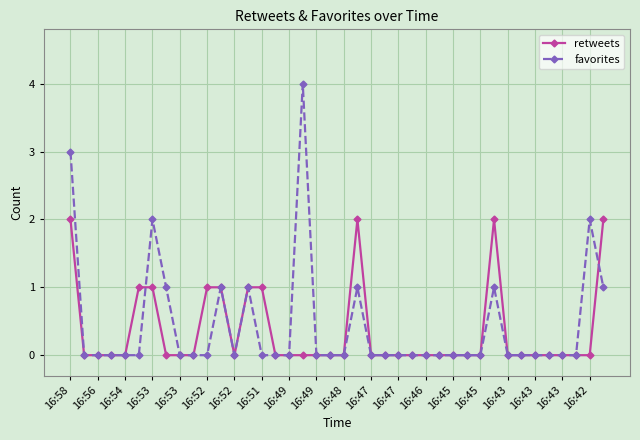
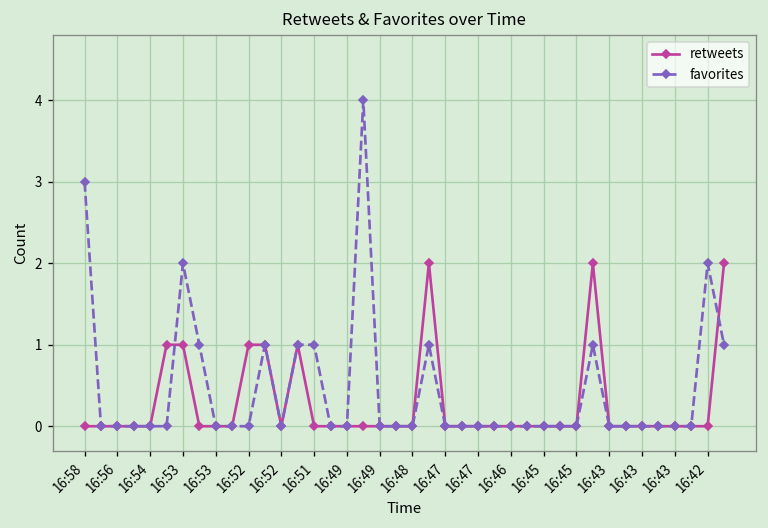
  {
    "retweets": {
-     "16:58": 2,
-     "16:51": 1,
+     "16:58": 0,
+     "16:51": 0,
      "16:42": 0
    },
    "favorites": {
      "16:58": 3,
-     "16:51": 0,
+     "16:51": 1,
      "16:42": 2
    }
  }
